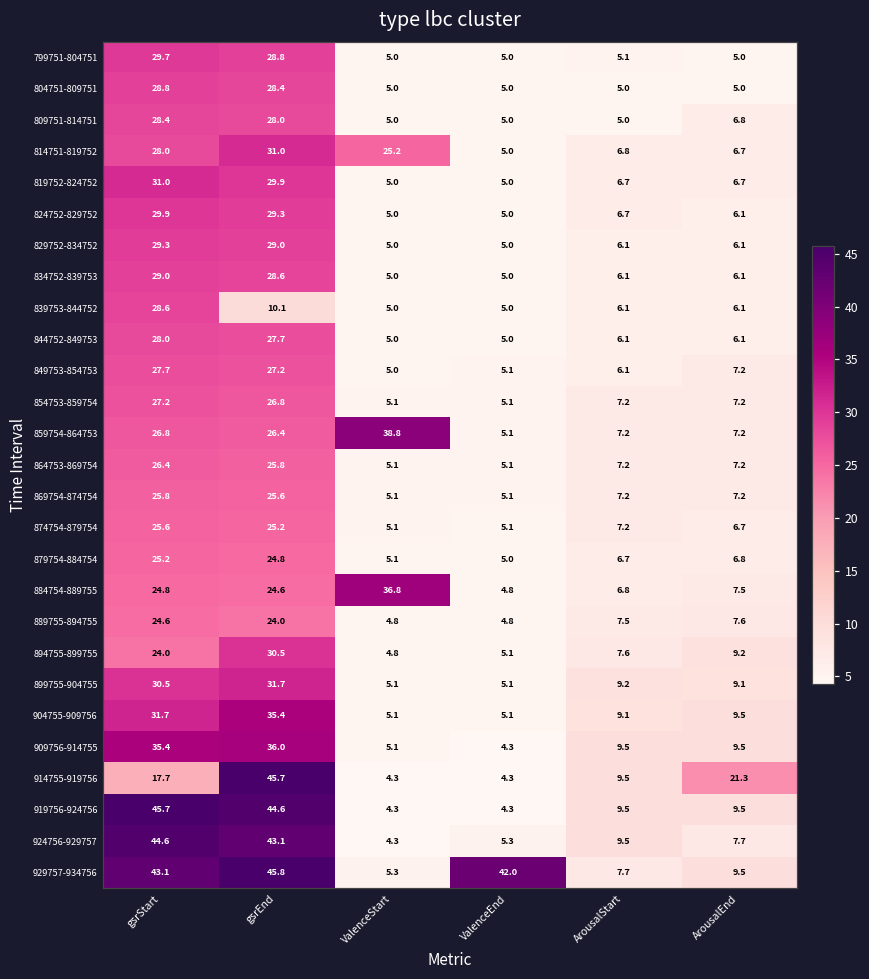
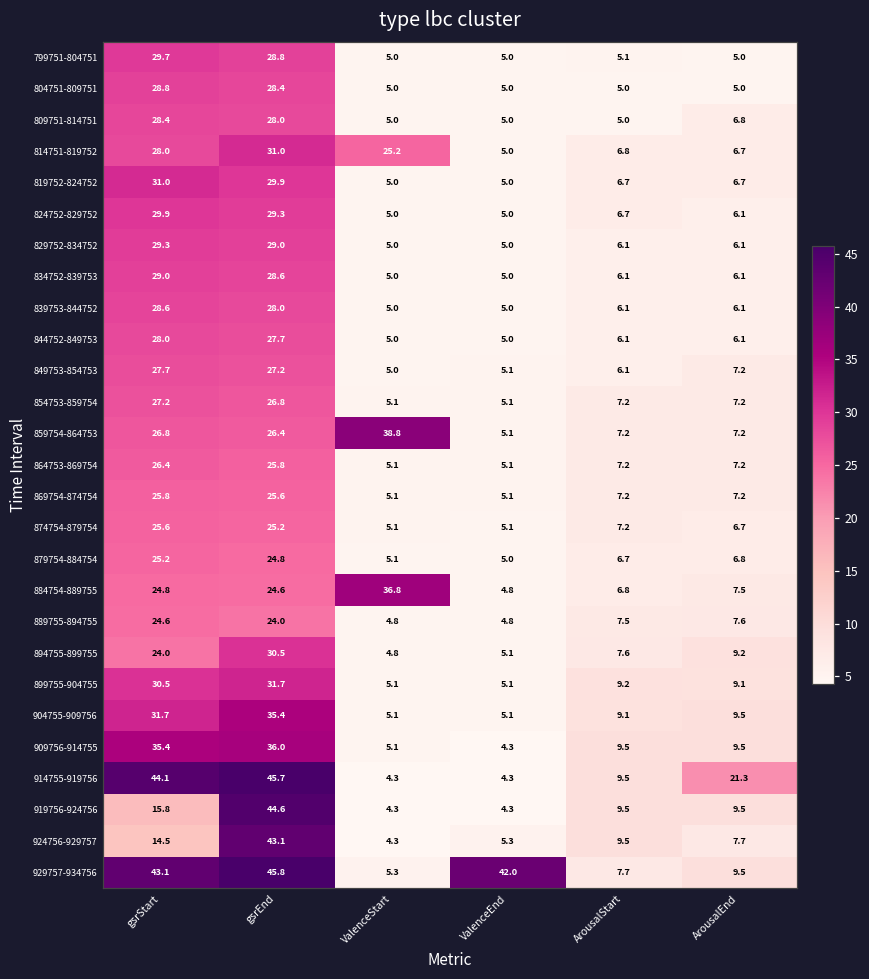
  {
    "799751-804751": {
      "gsrStart": 29.7,
      "gsrEnd": 28.8,
      "ValenceStart": 5.0,
      "ValenceEnd": 5.0,
      "ArousalStart": 5.1,
      "ArousalEnd": 5.0
    },
    "804751-809751": {
      "gsrStart": 28.8,
      "gsrEnd": 28.4,
      "ValenceStart": 5.0,
      "ValenceEnd": 5.0,
      "ArousalStart": 5.0,
      "ArousalEnd": 5.0
    },
    "809751-814751": {
      "gsrStart": 28.4,
      "gsrEnd": 28.0,
      "ValenceStart": 5.0,
      "ValenceEnd": 5.0,
      "ArousalStart": 5.0,
      "ArousalEnd": 6.8
    },
    "814751-819752": {
      "gsrStart": 28.0,
      "gsrEnd": 31.0,
      "ValenceStart": 25.2,
      "ValenceEnd": 5.0,
      "ArousalStart": 6.8,
      "ArousalEnd": 6.7
    },
    "819752-824752": {
      "gsrStart": 31.0,
      "gsrEnd": 29.9,
      "ValenceStart": 5.0,
      "ValenceEnd": 5.0,
      "ArousalStart": 6.7,
      "ArousalEnd": 6.7
    },
    "824752-829752": {
      "gsrStart": 29.9,
      "gsrEnd": 29.3,
      "ValenceStart": 5.0,
      "ValenceEnd": 5.0,
      "ArousalStart": 6.7,
      "ArousalEnd": 6.1
    },
    "829752-834752": {
      "gsrStart": 29.3,
      "gsrEnd": 29.0,
      "ValenceStart": 5.0,
      "ValenceEnd": 5.0,
      "ArousalStart": 6.1,
      "ArousalEnd": 6.1
    },
    "834752-839753": {
      "gsrStart": 29.0,
      "gsrEnd": 28.6,
      "ValenceStart": 5.0,
      "ValenceEnd": 5.0,
      "ArousalStart": 6.1,
      "ArousalEnd": 6.1
    },
    "839753-844752": {
      "gsrStart": 28.6,
-     "gsrEnd": 10.1,
+     "gsrEnd": 28.0,
      "ValenceStart": 5.0,
      "ValenceEnd": 5.0,
      "ArousalStart": 6.1,
      "ArousalEnd": 6.1
    },
    "844752-849753": {
      "gsrStart": 28.0,
      "gsrEnd": 27.7,
      "ValenceStart": 5.0,
      "ValenceEnd": 5.0,
      "ArousalStart": 6.1,
      "ArousalEnd": 6.1
    },
    "849753-854753": {
      "gsrStart": 27.7,
      "gsrEnd": 27.2,
      "ValenceStart": 5.0,
      "ValenceEnd": 5.1,
      "ArousalStart": 6.1,
      "ArousalEnd": 7.2
    },
    "854753-859754": {
      "gsrStart": 27.2,
      "gsrEnd": 26.8,
      "ValenceStart": 5.1,
      "ValenceEnd": 5.1,
      "ArousalStart": 7.2,
      "ArousalEnd": 7.2
    },
    "859754-864753": {
      "gsrStart": 26.8,
      "gsrEnd": 26.4,
      "ValenceStart": 38.8,
      "ValenceEnd": 5.1,
      "ArousalStart": 7.2,
      "ArousalEnd": 7.2
    },
    "864753-869754": {
      "gsrStart": 26.4,
      "gsrEnd": 25.8,
      "ValenceStart": 5.1,
      "ValenceEnd": 5.1,
      "ArousalStart": 7.2,
      "ArousalEnd": 7.2
    },
    "869754-874754": {
      "gsrStart": 25.8,
      "gsrEnd": 25.6,
      "ValenceStart": 5.1,
      "ValenceEnd": 5.1,
      "ArousalStart": 7.2,
      "ArousalEnd": 7.2
    },
    "874754-879754": {
      "gsrStart": 25.6,
      "gsrEnd": 25.2,
      "ValenceStart": 5.1,
      "ValenceEnd": 5.1,
      "ArousalStart": 7.2,
      "ArousalEnd": 6.7
    },
    "879754-884754": {
      "gsrStart": 25.2,
      "gsrEnd": 24.8,
      "ValenceStart": 5.1,
      "ValenceEnd": 5.0,
      "ArousalStart": 6.7,
      "ArousalEnd": 6.8
    },
    "884754-889755": {
      "gsrStart": 24.8,
      "gsrEnd": 24.6,
      "ValenceStart": 36.8,
      "ValenceEnd": 4.8,
      "ArousalStart": 6.8,
      "ArousalEnd": 7.5
    },
    "889755-894755": {
      "gsrStart": 24.6,
      "gsrEnd": 24.0,
      "ValenceStart": 4.8,
      "ValenceEnd": 4.8,
      "ArousalStart": 7.5,
      "ArousalEnd": 7.6
    },
    "894755-899755": {
      "gsrStart": 24.0,
      "gsrEnd": 30.5,
      "ValenceStart": 4.8,
      "ValenceEnd": 5.1,
      "ArousalStart": 7.6,
      "ArousalEnd": 9.2
    },
    "899755-904755": {
      "gsrStart": 30.5,
      "gsrEnd": 31.7,
      "ValenceStart": 5.1,
      "ValenceEnd": 5.1,
      "ArousalStart": 9.2,
      "ArousalEnd": 9.1
    },
    "904755-909756": {
      "gsrStart": 31.7,
      "gsrEnd": 35.4,
      "ValenceStart": 5.1,
      "ValenceEnd": 5.1,
      "ArousalStart": 9.1,
      "ArousalEnd": 9.5
    },
    "909756-914755": {
      "gsrStart": 35.4,
      "gsrEnd": 36.0,
      "ValenceStart": 5.1,
      "ValenceEnd": 4.3,
      "ArousalStart": 9.5,
      "ArousalEnd": 9.5
    },
    "914755-919756": {
-     "gsrStart": 17.7,
+     "gsrStart": 44.1,
      "gsrEnd": 45.7,
      "ValenceStart": 4.3,
      "ValenceEnd": 4.3,
      "ArousalStart": 9.5,
      "ArousalEnd": 21.3
    },
    "919756-924756": {
-     "gsrStart": 45.7,
+     "gsrStart": 15.8,
      "gsrEnd": 44.6,
      "ValenceStart": 4.3,
      "ValenceEnd": 4.3,
      "ArousalStart": 9.5,
      "ArousalEnd": 9.5
    },
    "924756-929757": {
-     "gsrStart": 44.6,
+     "gsrStart": 14.5,
      "gsrEnd": 43.1,
      "ValenceStart": 4.3,
      "ValenceEnd": 5.3,
      "ArousalStart": 9.5,
      "ArousalEnd": 7.7
    },
    "929757-934756": {
      "gsrStart": 43.1,
      "gsrEnd": 45.8,
      "ValenceStart": 5.3,
      "ValenceEnd": 42.0,
      "ArousalStart": 7.7,
      "ArousalEnd": 9.5
    }
  }
